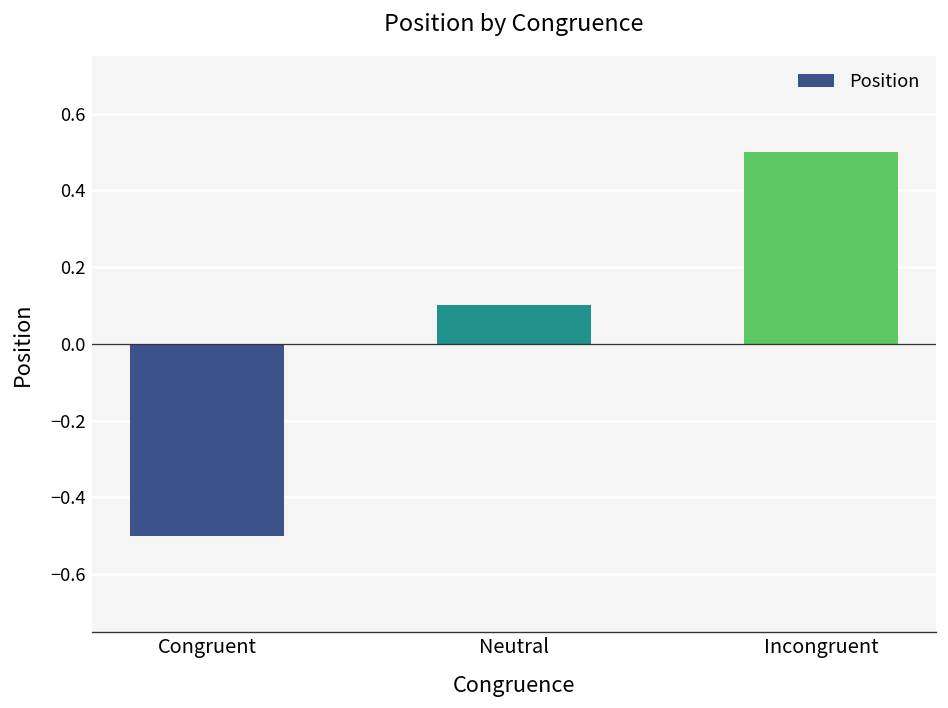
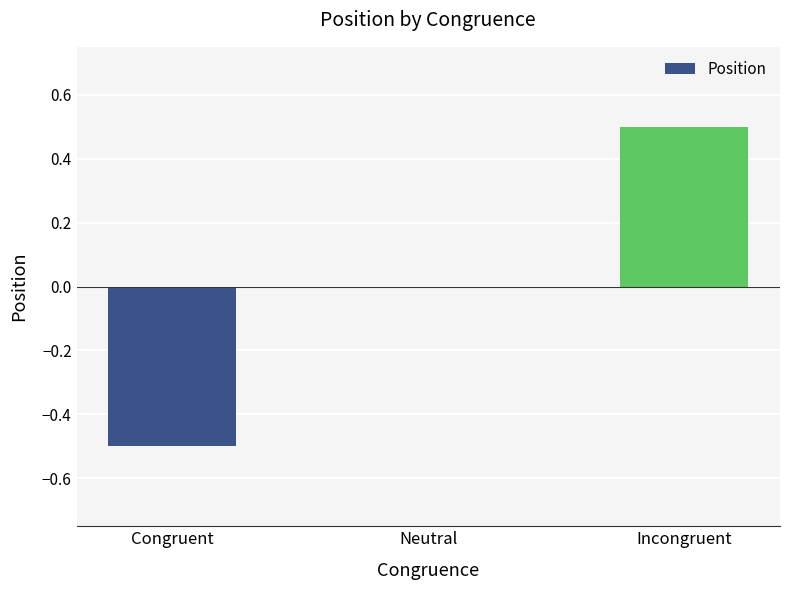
  {
    "Congruent": -0.5,
-   "Neutral": 0.1,
+   "Neutral": 0.0,
    "Incongruent": 0.5
  }
